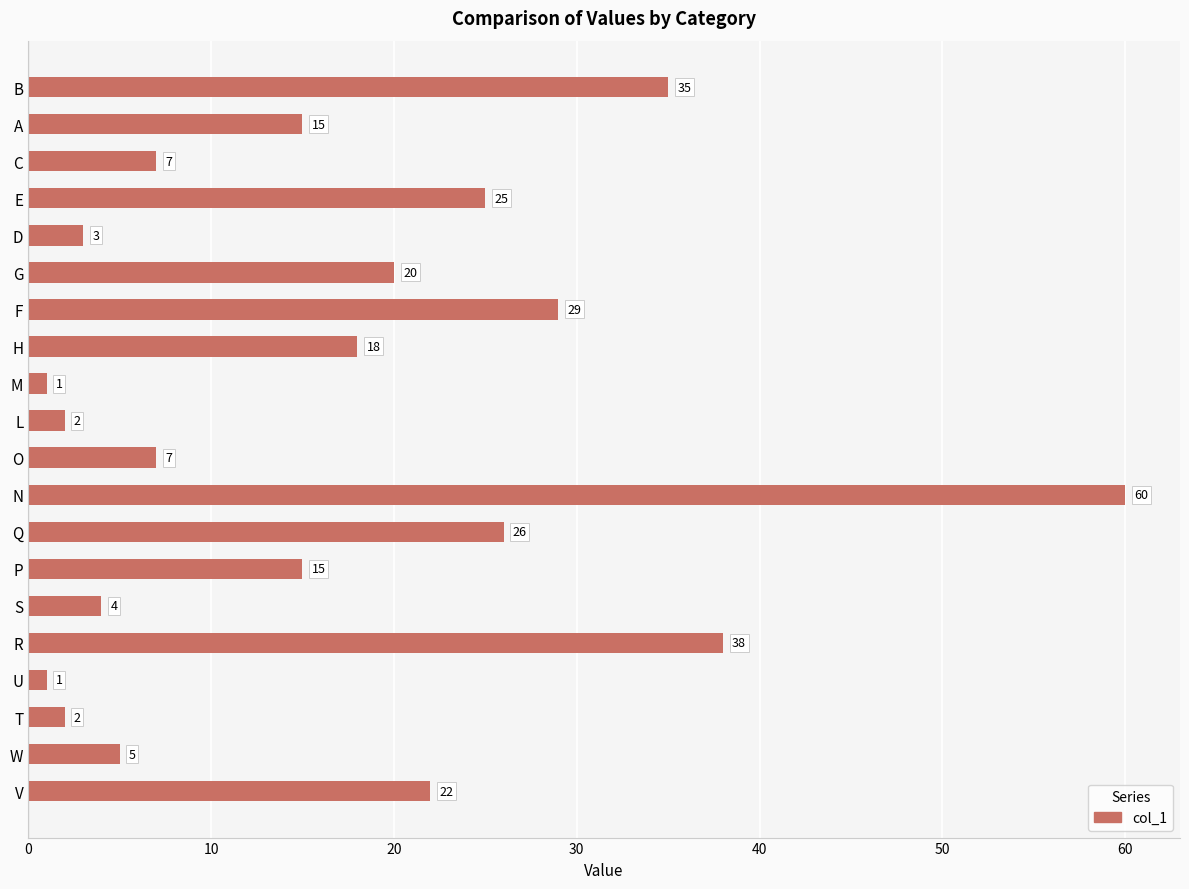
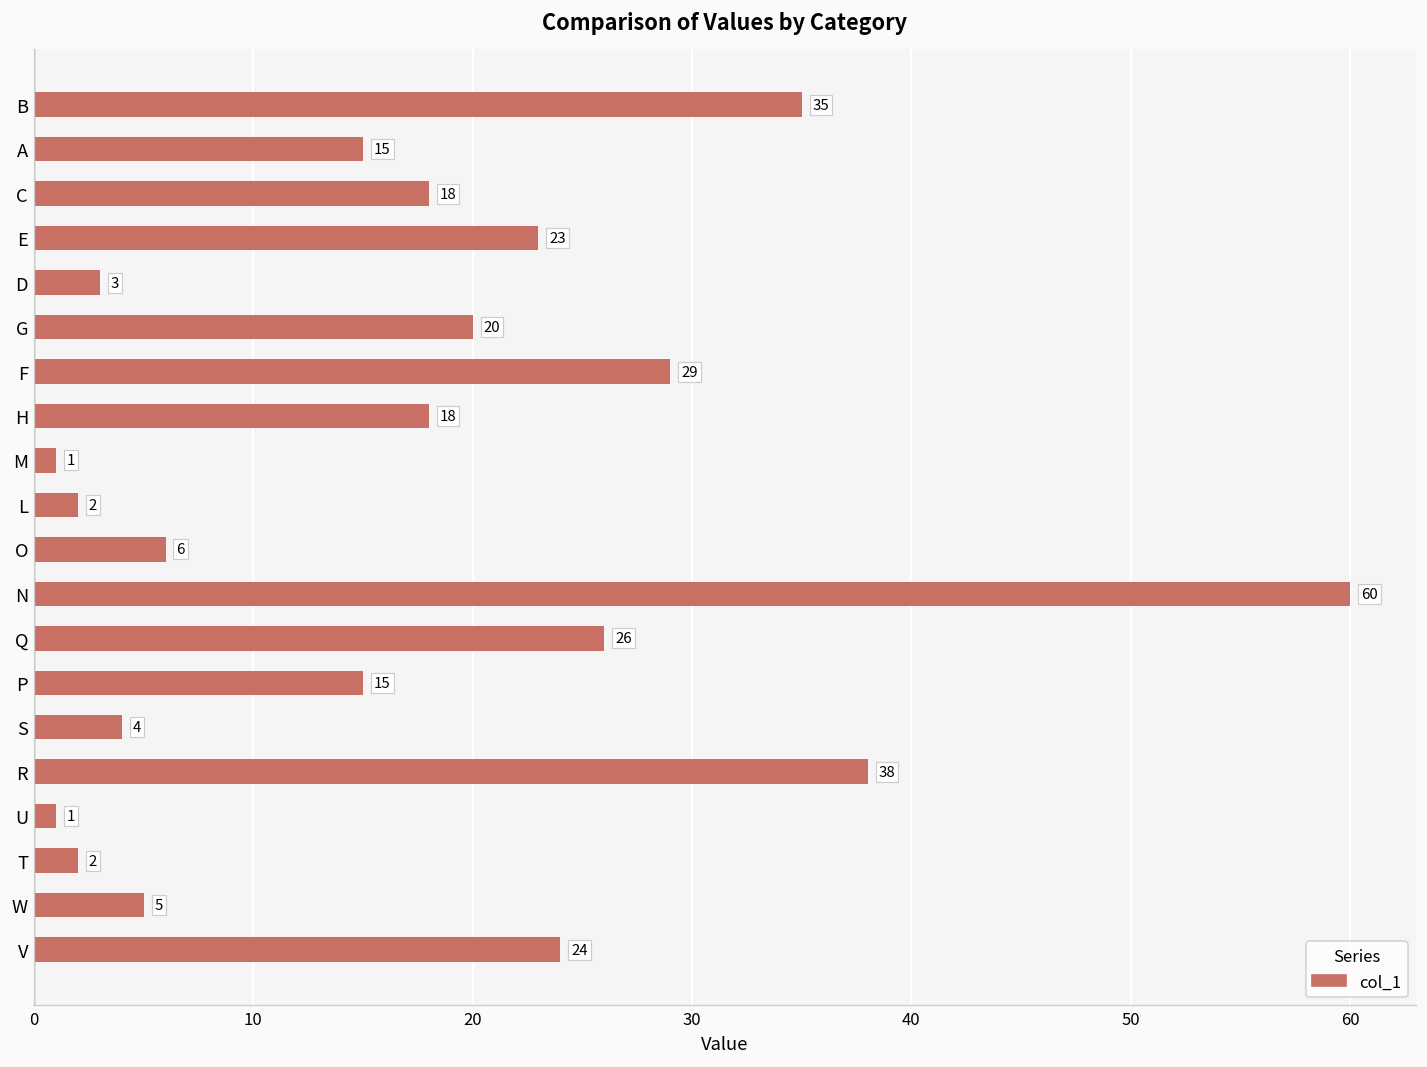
  {
-   "C": 7,
-   "E": 25,
-   "O": 7,
-   "V": 22
+   "C": 18,
+   "E": 23,
+   "O": 6,
+   "V": 24
  }
